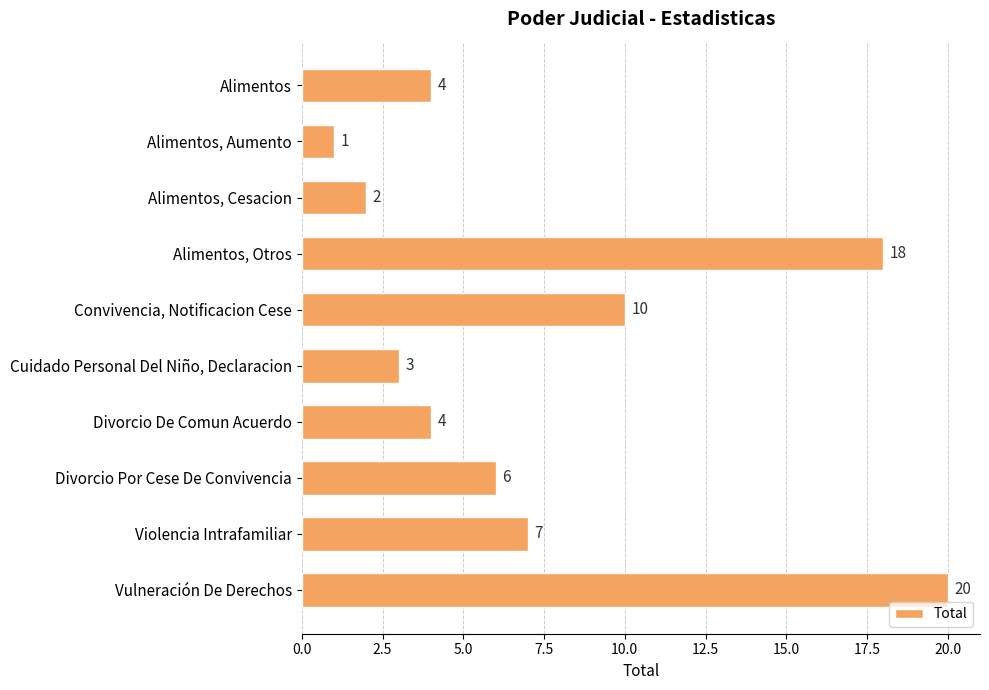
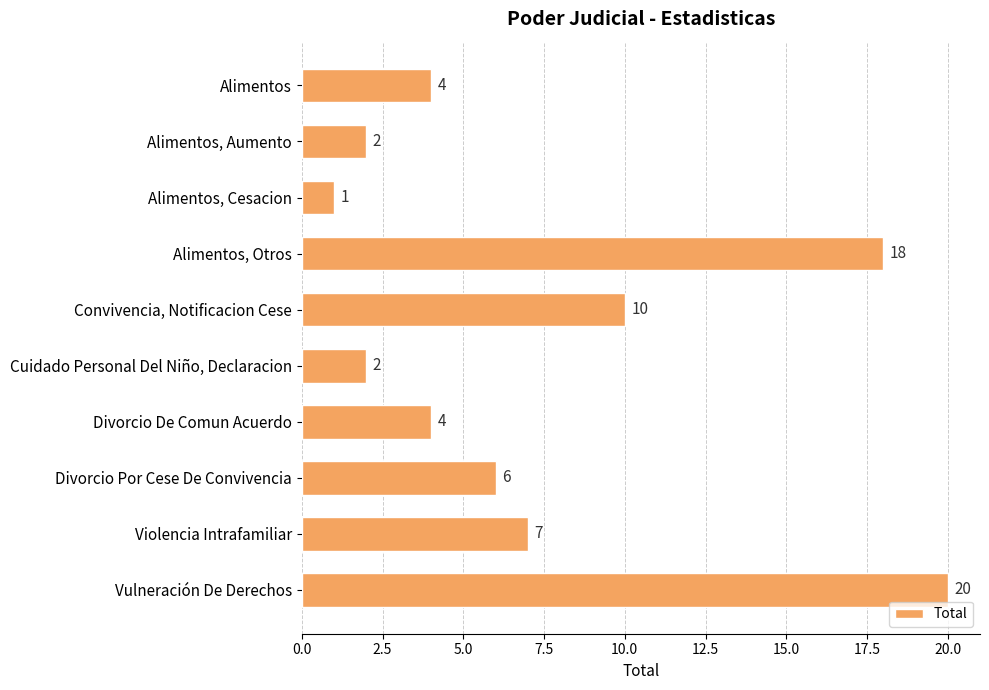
  {
    "Alimentos": 4,
-   "Alimentos, Aumento": 1,
-   "Alimentos, Cesacion": 2,
+   "Alimentos, Aumento": 2,
+   "Alimentos, Cesacion": 1,
    "Alimentos, Otros": 18,
    "Convivencia, Notificacion Cese": 10,
-   "Cuidado Personal Del Niño, Declaracion": 3,
+   "Cuidado Personal Del Niño, Declaracion": 2,
    "Divorcio De Comun Acuerdo": 4,
    "Divorcio Por Cese De Convivencia": 6,
    "Violencia Intrafamiliar": 7,
    "Vulneración De Derechos": 20
  }
